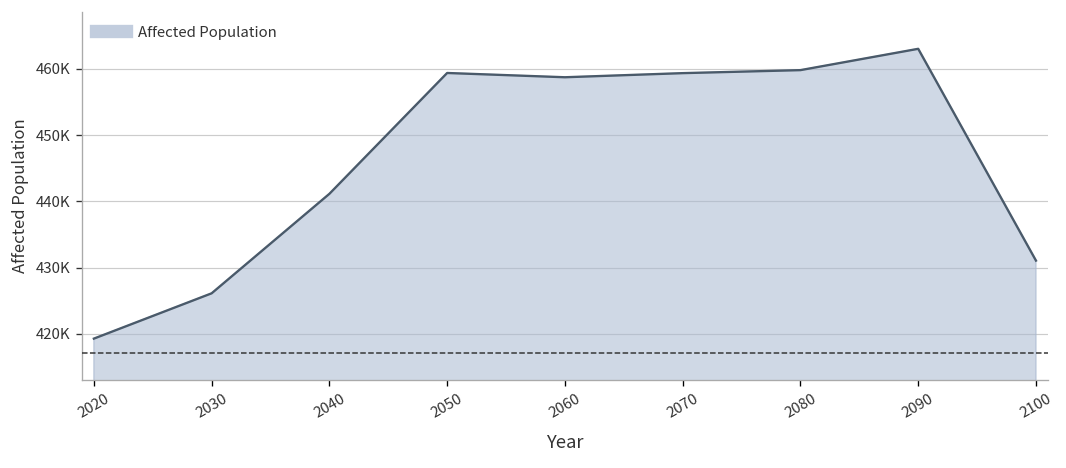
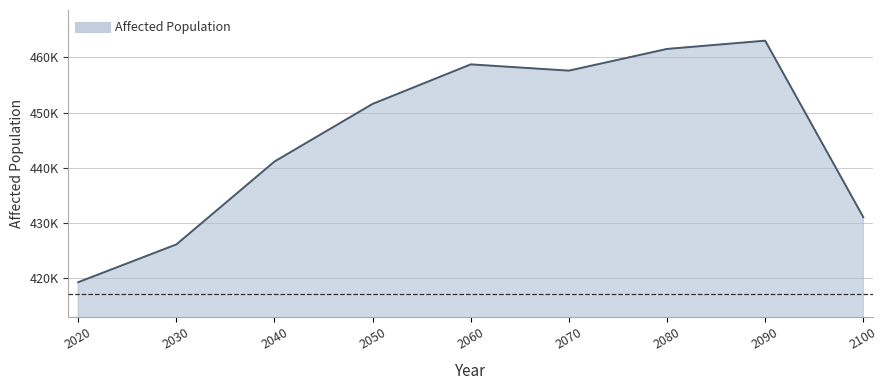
  {
    "2020": 419000,
    "2030": 426000,
    "2040": 441000,
-   "2050": 459000,
+   "2050": 452000,
    "2060": 459000,
-   "2070": 459000,
-   "2080": 460000,
+   "2070": 458000,
+   "2080": 462000,
    "2090": 463000,
    "2100": 431000
  }
